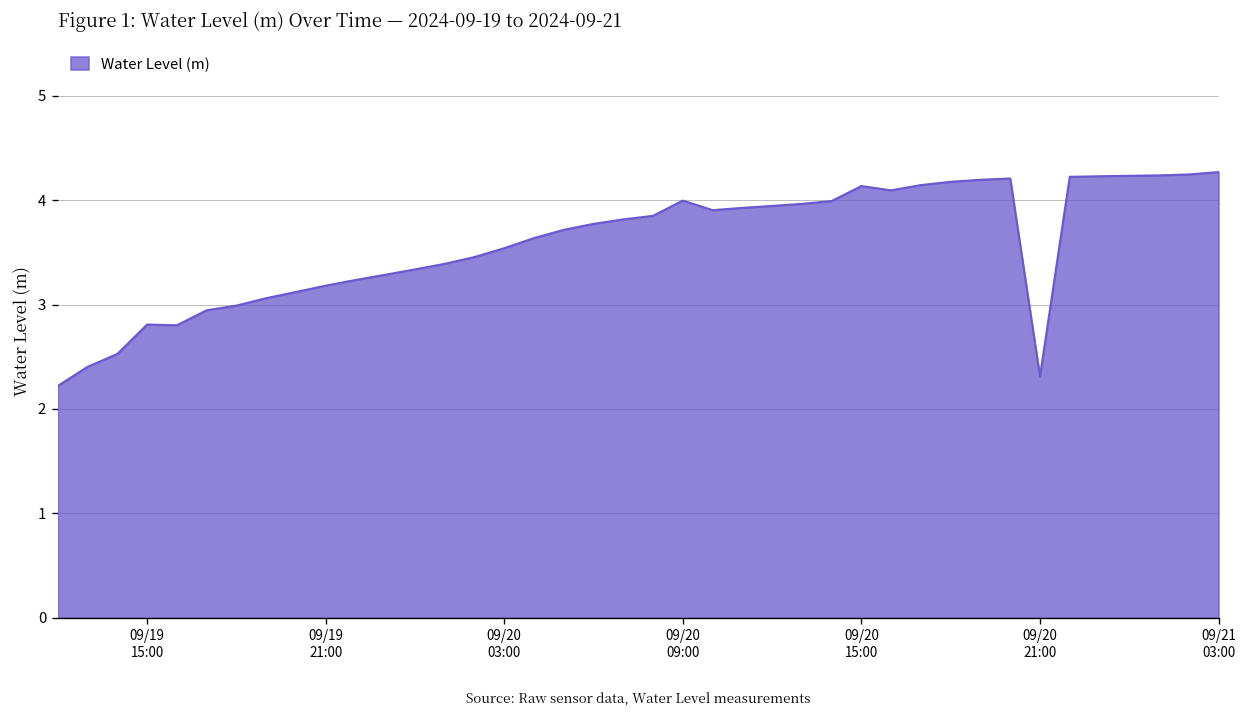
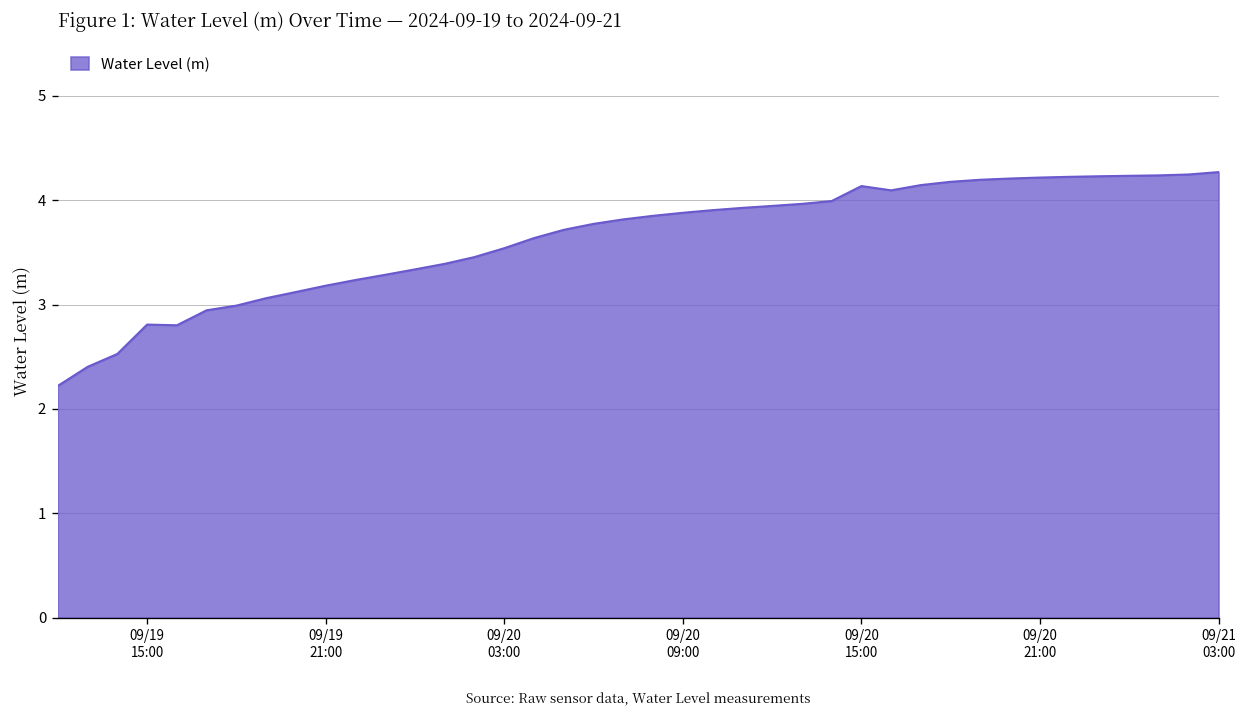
  {
    "09/19 15:00": 2.8,
    "09/19 21:00": 3.2,
    "09/20 03:00": 3.5,
-   "09/20 09:00": 4.0,
+   "09/20 09:00": 3.9,
    "09/20 15:00": 4.1,
-   "09/20 21:00": 2.3,
+   "09/20 21:00": 4.2,
    "09/21 03:00": 4.3
  }
